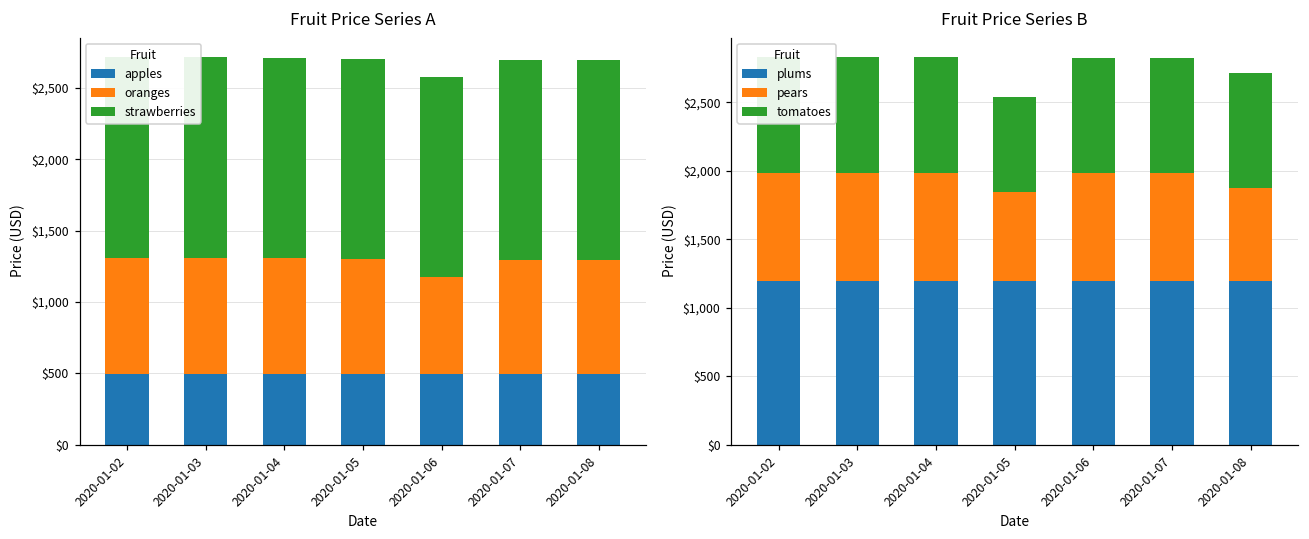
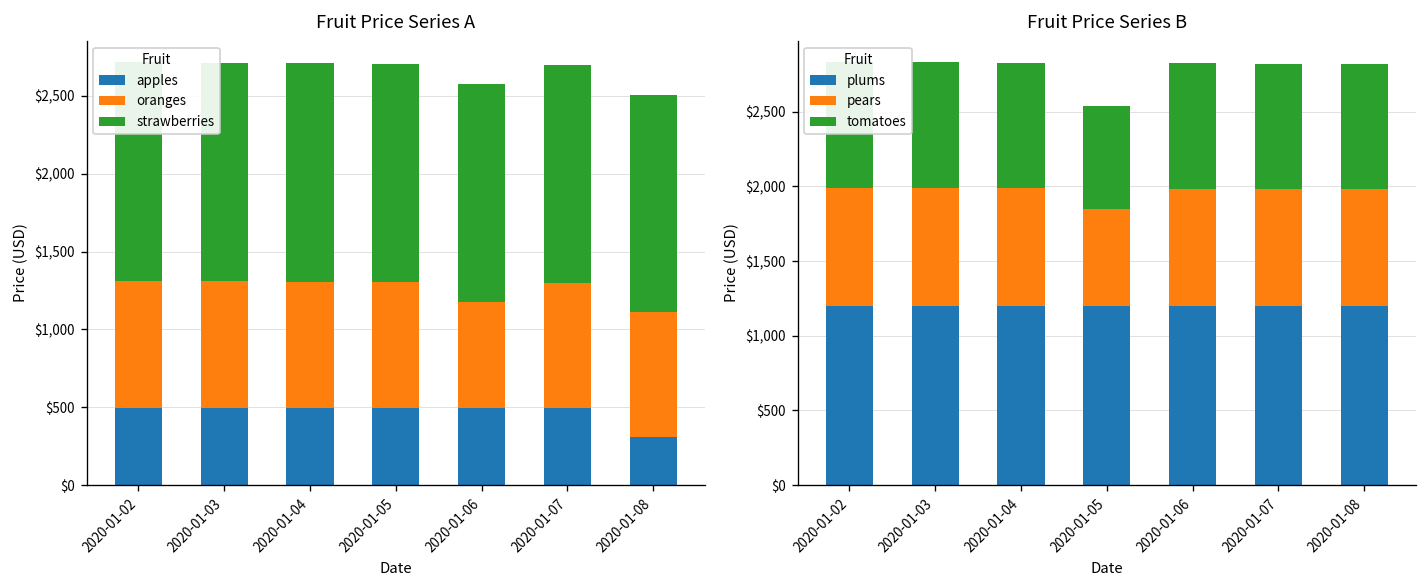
  {
    "Fruit Price Series A": {
      "apples": {
        "2020-01-02": "$500",
        "2020-01-03": "$500",
        "2020-01-04": "$500",
        "2020-01-05": "$500",
        "2020-01-06": "$500",
        "2020-01-07": "$500",
-       "2020-01-08": "$500"
+       "2020-01-08": "$310"
      },
      "oranges": {
        "2020-01-02": "$810",
        "2020-01-03": "$810",
        "2020-01-04": "$810",
        "2020-01-05": "$810",
        "2020-01-06": "$680",
        "2020-01-07": "$800",
        "2020-01-08": "$800"
      },
      "strawberries": {
        "2020-01-03": "$1,400",
        "2020-01-04": "$1,400",
        "2020-01-05": "$1,400",
        "2020-01-06": "$1,400",
        "2020-01-07": "$1,400",
        "2020-01-08": "$1,400"
      }
    },
    "Fruit Price Series B": {
      "plums": {
        "2020-01-02": "$1,200",
        "2020-01-03": "$1,200",
        "2020-01-04": "$1,200",
        "2020-01-05": "$1,200",
        "2020-01-06": "$1,200",
        "2020-01-07": "$1,200",
        "2020-01-08": "$1,200"
      },
      "pears": {
        "2020-01-02": "$790",
        "2020-01-03": "$790",
        "2020-01-04": "$790",
        "2020-01-05": "$650",
        "2020-01-06": "$790",
        "2020-01-07": "$790",
-       "2020-01-08": "$680"
+       "2020-01-08": "$790"
      },
      "tomatoes": {
        "2020-01-03": "$840",
        "2020-01-04": "$840",
        "2020-01-05": "$690",
        "2020-01-06": "$840",
        "2020-01-07": "$840",
        "2020-01-08": "$840"
      }
    }
  }
